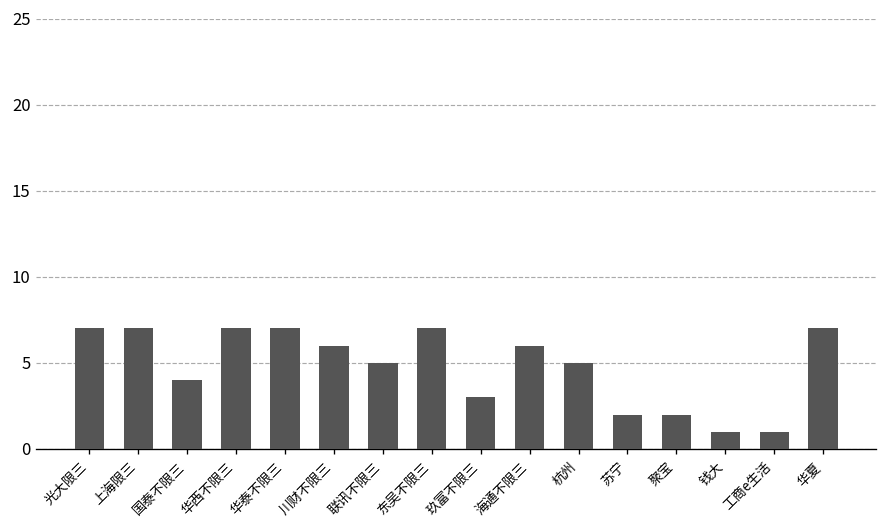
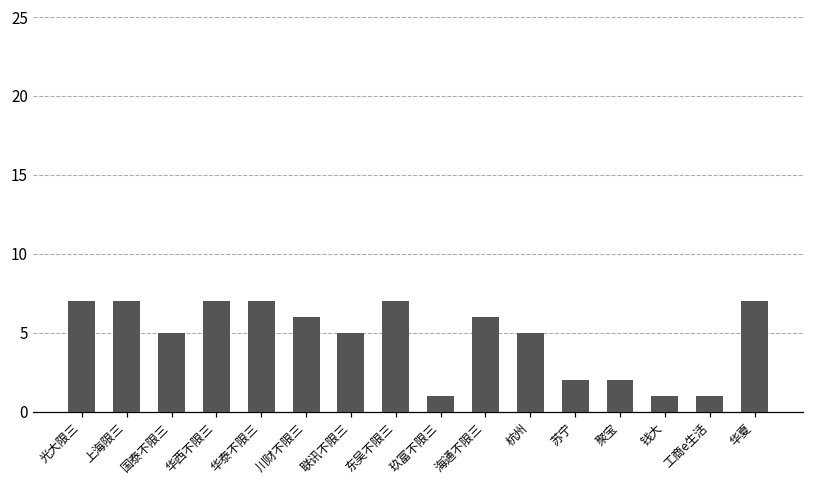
  {
    "光大限三": 7,
    "上海限三": 7,
-   "国泰不限三": 4,
+   "国泰不限三": 5,
    "华西不限三": 7,
    "华泰不限三": 7,
    "川财不限三": 6,
    "联讯不限三": 5,
    "东吴不限三": 7,
-   "玖富不限三": 3,
+   "玖富不限三": 1,
    "海通不限三": 6,
    "杭州": 5,
    "苏宁": 2,
    "聚宝": 2,
    "钱大": 1,
    "工商e生活": 1,
    "华夏": 7
  }
